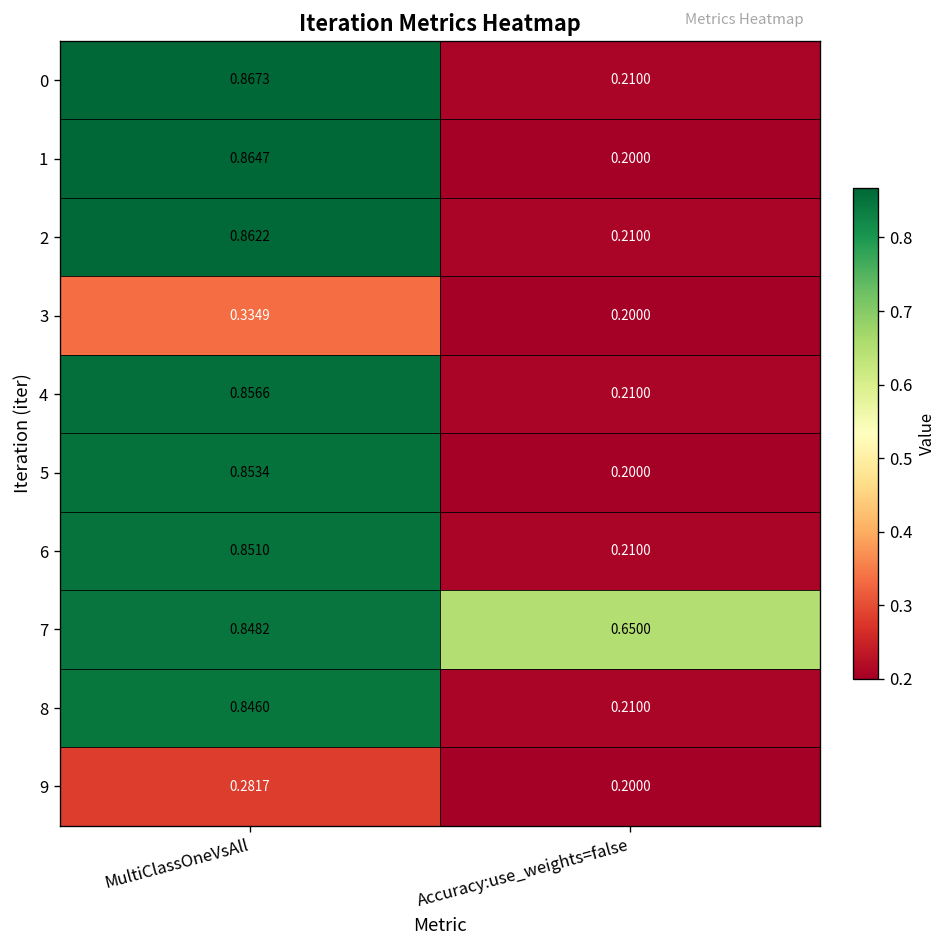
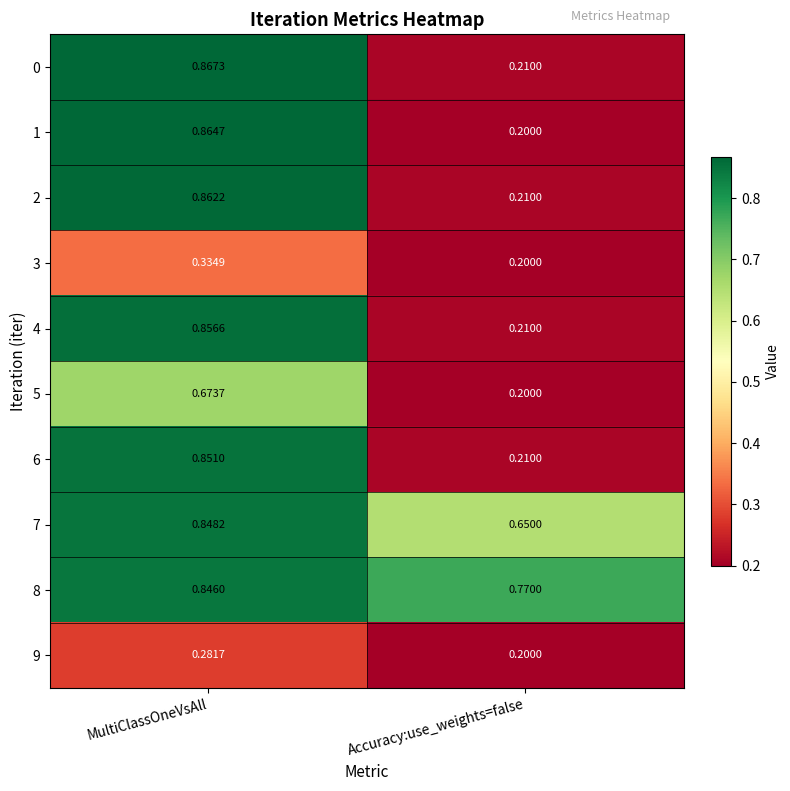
  {
    "0": {
      "MultiClassOneVsAll": 0.8673,
      "Accuracy:use_weights=false": 0.2100
    },
    "1": {
      "MultiClassOneVsAll": 0.8647,
      "Accuracy:use_weights=false": 0.2000
    },
    "2": {
      "MultiClassOneVsAll": 0.8622,
      "Accuracy:use_weights=false": 0.2100
    },
    "3": {
      "MultiClassOneVsAll": 0.3349,
      "Accuracy:use_weights=false": 0.2000
    },
    "4": {
      "MultiClassOneVsAll": 0.8566,
      "Accuracy:use_weights=false": 0.2100
    },
    "5": {
-     "MultiClassOneVsAll": 0.8534,
+     "MultiClassOneVsAll": 0.6737,
      "Accuracy:use_weights=false": 0.2000
    },
    "6": {
      "MultiClassOneVsAll": 0.8510,
      "Accuracy:use_weights=false": 0.2100
    },
    "7": {
      "MultiClassOneVsAll": 0.8482,
      "Accuracy:use_weights=false": 0.6500
    },
    "8": {
      "MultiClassOneVsAll": 0.8460,
-     "Accuracy:use_weights=false": 0.2100
+     "Accuracy:use_weights=false": 0.7700
    },
    "9": {
      "MultiClassOneVsAll": 0.2817,
      "Accuracy:use_weights=false": 0.2000
    }
  }
